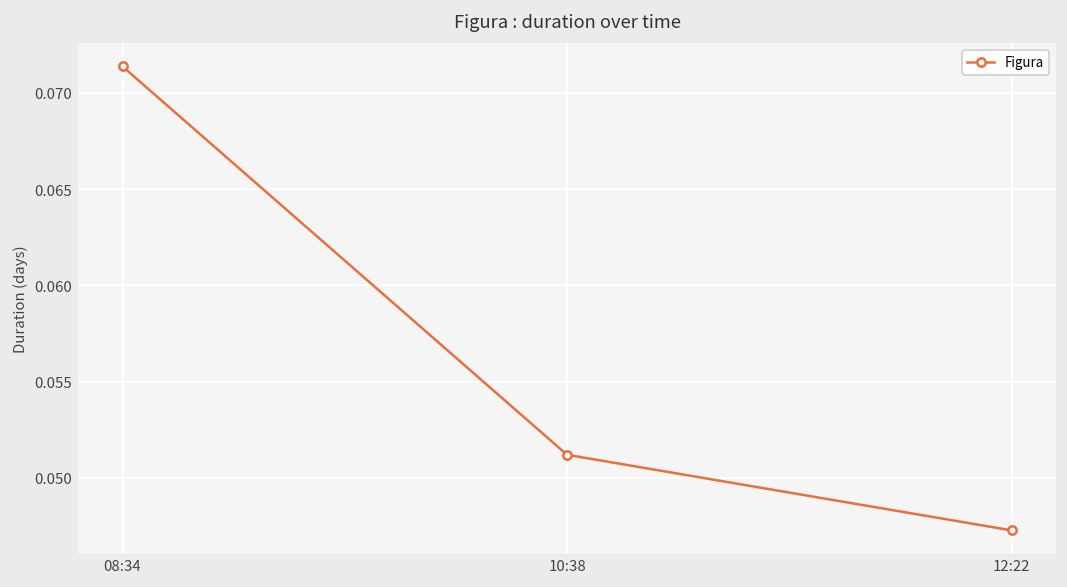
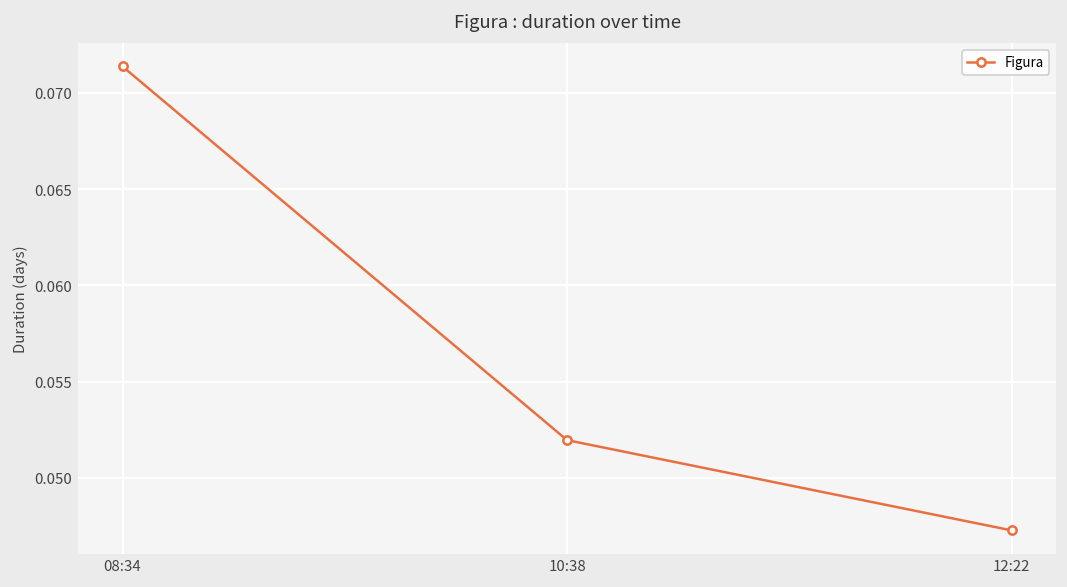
  {
    "08:34": 0.0714,
-   "10:38": 0.0512,
+   "10:38": 0.0520,
    "12:22": 0.0473
  }
